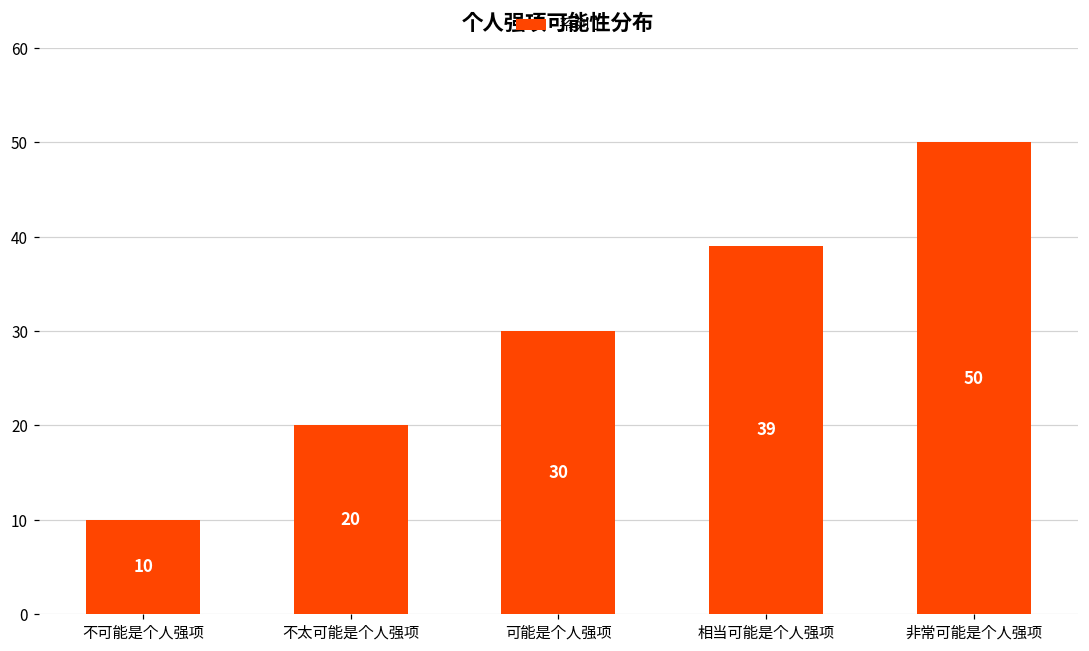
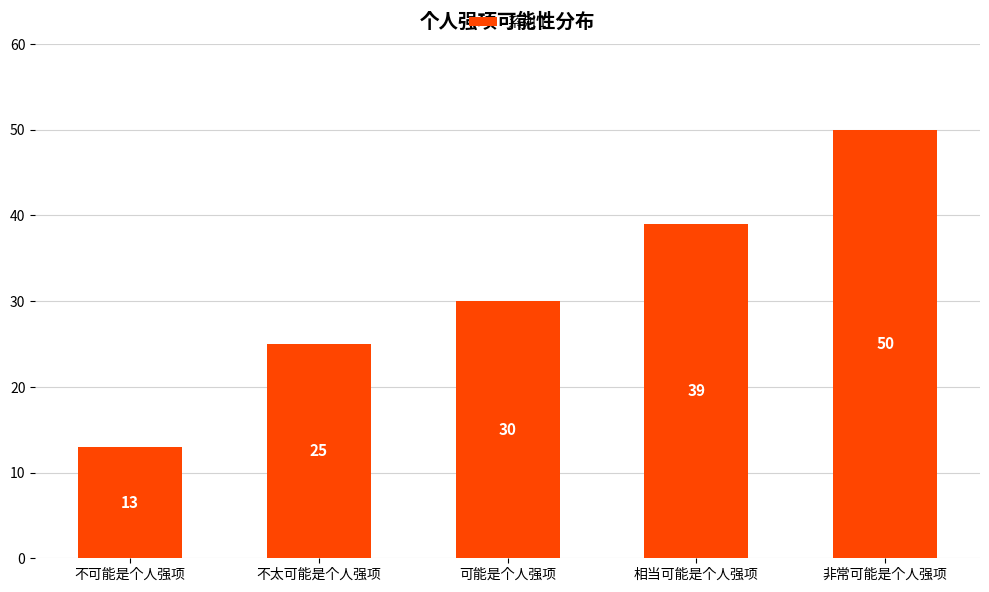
  {
-   "不可能是个人强项": 10,
-   "不太可能是个人强项": 20,
+   "不可能是个人强项": 13,
+   "不太可能是个人强项": 25,
    "可能是个人强项": 30,
    "相当可能是个人强项": 39,
    "非常可能是个人强项": 50
  }
